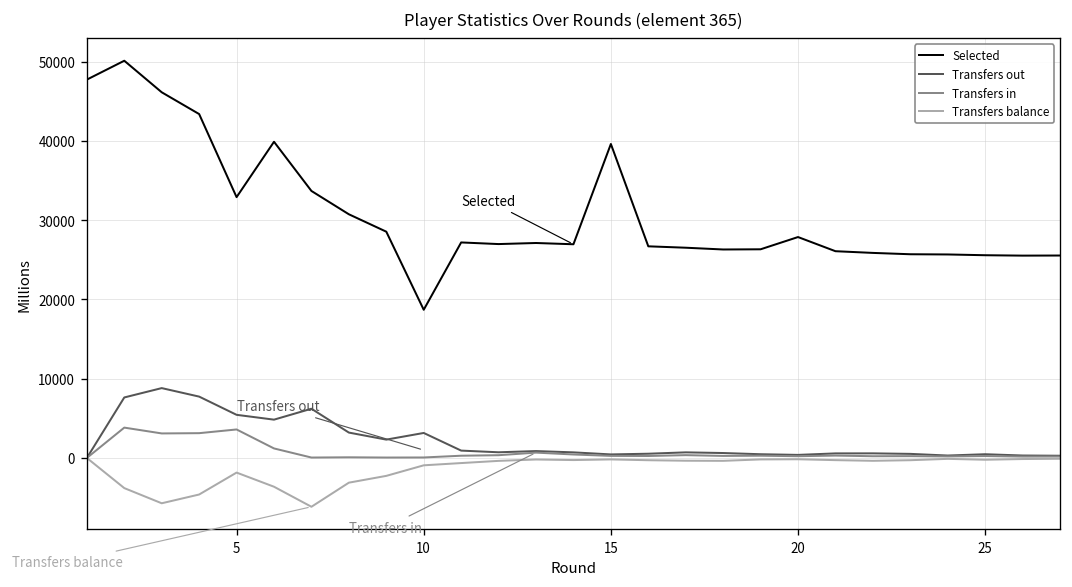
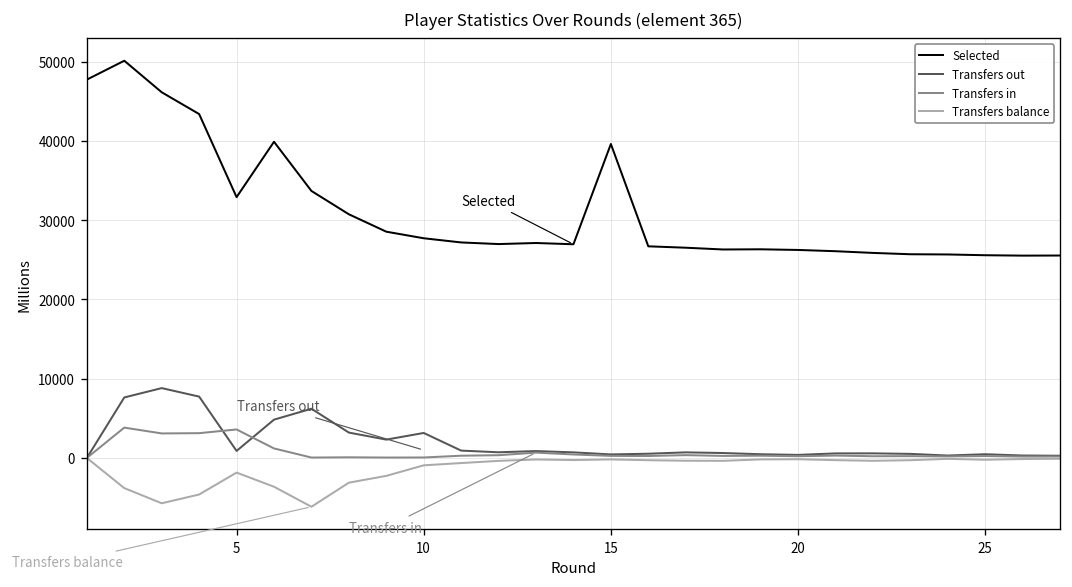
  {
    "Selected": {
      "5": 33000,
-     "10": 19000,
+     "10": 28000,
      "15": 40000,
-     "20": 28000,
+     "20": 26000,
      "25": 26000
    },
    "Transfers out": {
-     "5": 5000,
+     "5": 1000,
      "10": 3000
    }
  }
